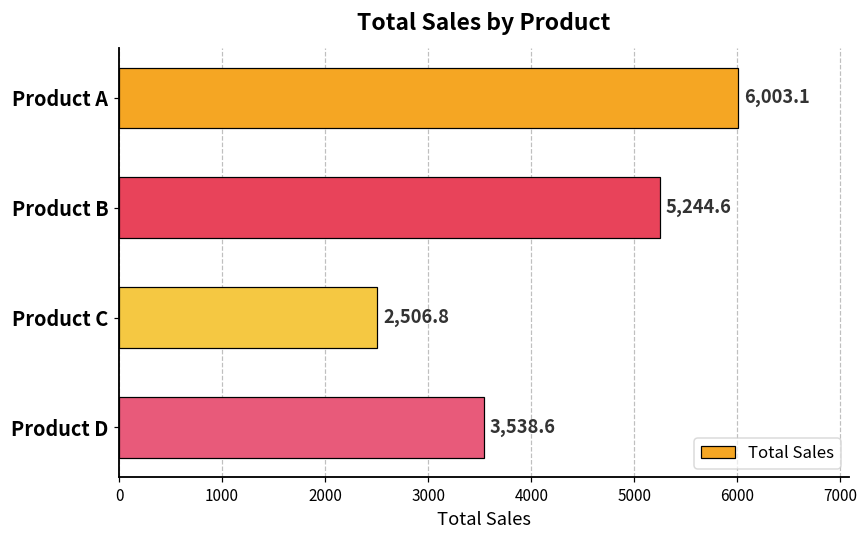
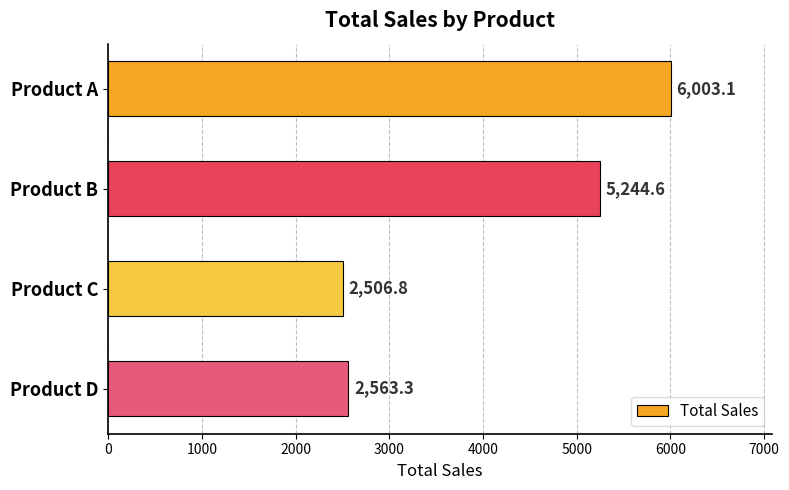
  {
    "Product A": "6,003.1",
    "Product B": "5,244.6",
    "Product C": "2,506.8",
-   "Product D": "3,538.6"
+   "Product D": "2,563.3"
  }
